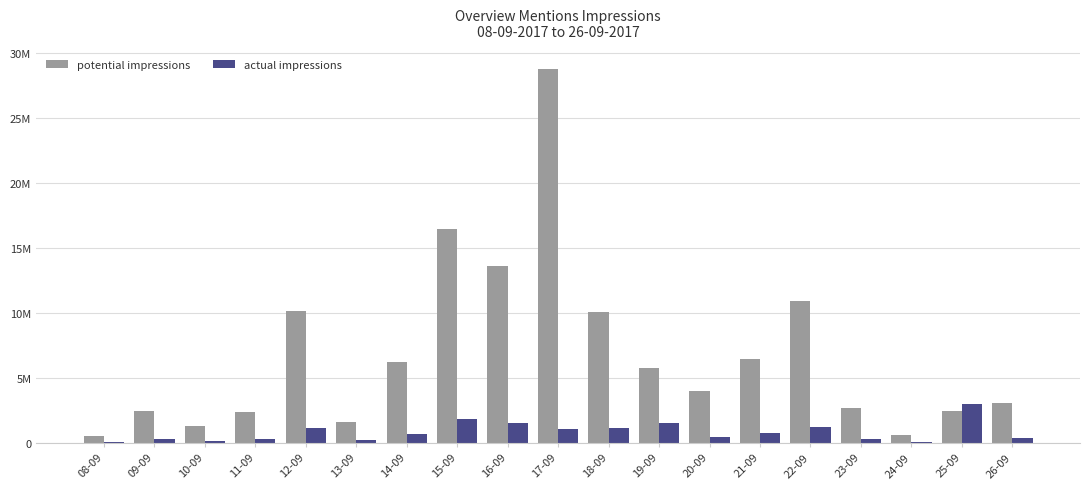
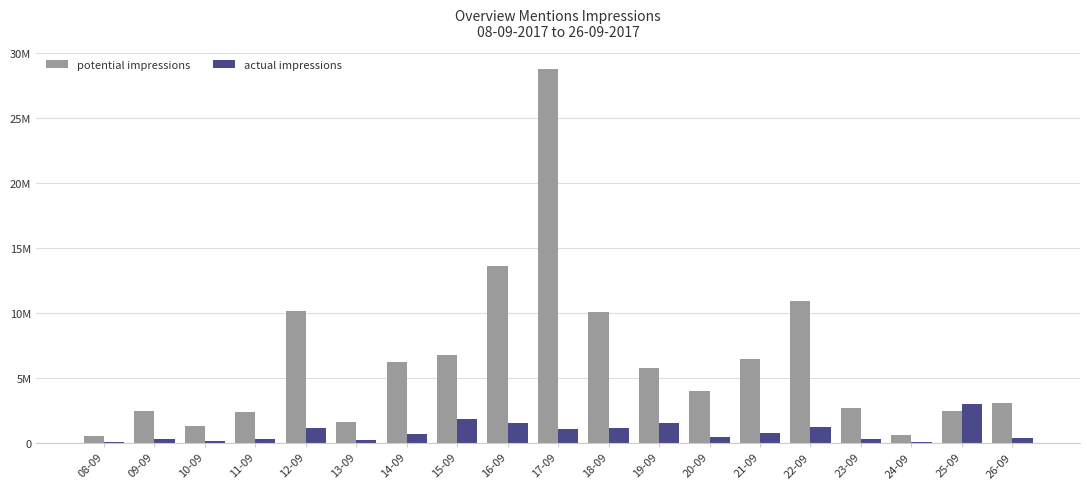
  {
    "potential impressions": {
      "08-09": 500000,
      "09-09": 2400000,
      "10-09": 1300000,
      "11-09": 2400000,
      "12-09": 10100000,
      "13-09": 1600000,
      "14-09": 6200000,
-     "15-09": 16400000,
+     "15-09": 6800000,
      "16-09": 13600000,
      "17-09": 28800000,
      "18-09": 10000000,
      "19-09": 5800000,
      "20-09": 3900000,
      "21-09": 6400000,
      "22-09": 10900000,
      "23-09": 2600000,
      "24-09": 600000,
      "25-09": 2500000,
      "26-09": 3000000
    },
    "actual impressions": {
      "09-09": 300000,
      "11-09": 300000,
      "12-09": 1100000,
      "14-09": 700000,
      "15-09": 1800000,
      "16-09": 1500000,
      "17-09": 1100000,
      "18-09": 1100000,
      "19-09": 1500000,
      "20-09": 400000,
      "21-09": 700000,
      "22-09": 1200000,
      "23-09": 300000,
      "25-09": 2900000,
      "26-09": 300000
    }
  }
